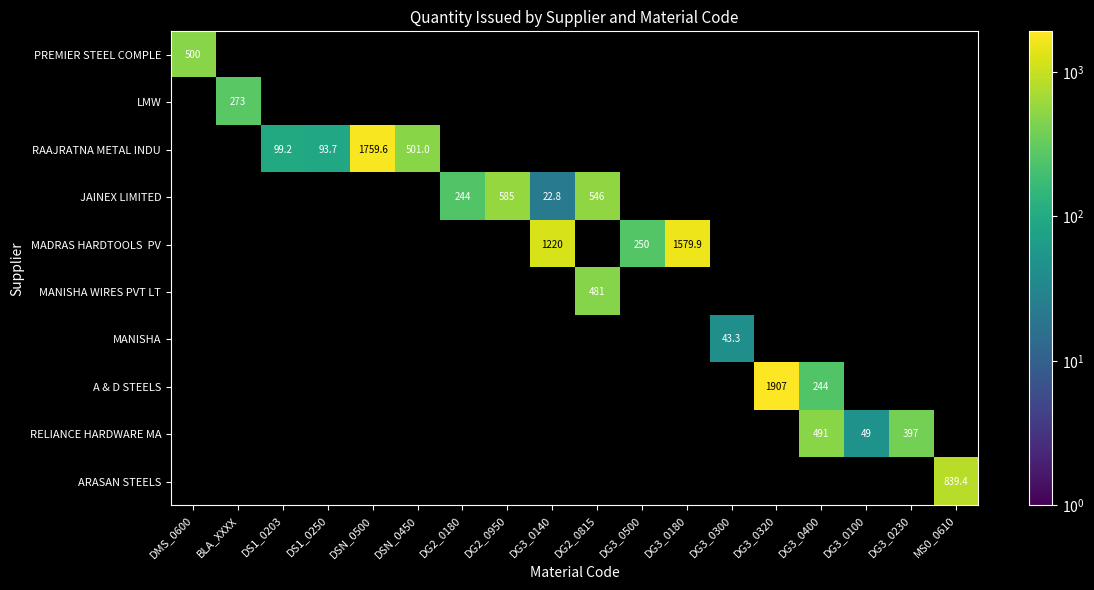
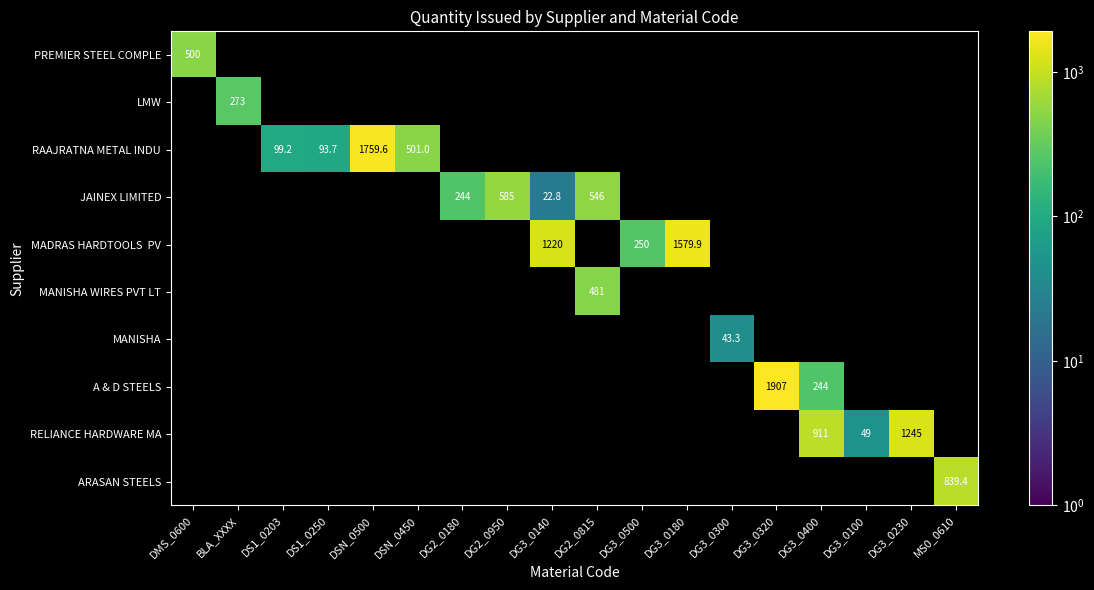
  {
    "PREMIER STEEL COMPLE": {
      "DMS_0600": 500
    },
    "LMW": {
      "BLA_XXXX": 273
    },
    "RAAJRATNA METAL INDU": {
      "DS1_0203": 99.2,
      "DS1_0250": 93.7,
      "DSN_0500": 1759.6,
      "DSN_0450": 501.0
    },
    "JAINEX LIMITED": {
      "DG2_0180": 244,
      "DG2_0950": 585,
      "DG3_0140": 22.8,
      "DG2_0815": 546
    },
    "MADRAS HARDTOOLS PV": {
      "DG3_0140": 1220,
      "DG3_0500": 250,
      "DG3_0180": 1579.9
    },
    "MANISHA WIRES PVT LT": {
      "DG2_0815": 481
    },
    "MANISHA": {
      "DG3_0300": 43.3
    },
    "A & D STEELS": {
      "DG3_0320": 1907,
      "DG3_0400": 244
    },
    "RELIANCE HARDWARE MA": {
-     "DG3_0400": 491,
+     "DG3_0400": 911,
      "DG3_0100": 49,
-     "DG3_0230": 397
+     "DG3_0230": 1245
    },
    "ARASAN STEELS": {
      "MS0_0610": 839.4
    }
  }
